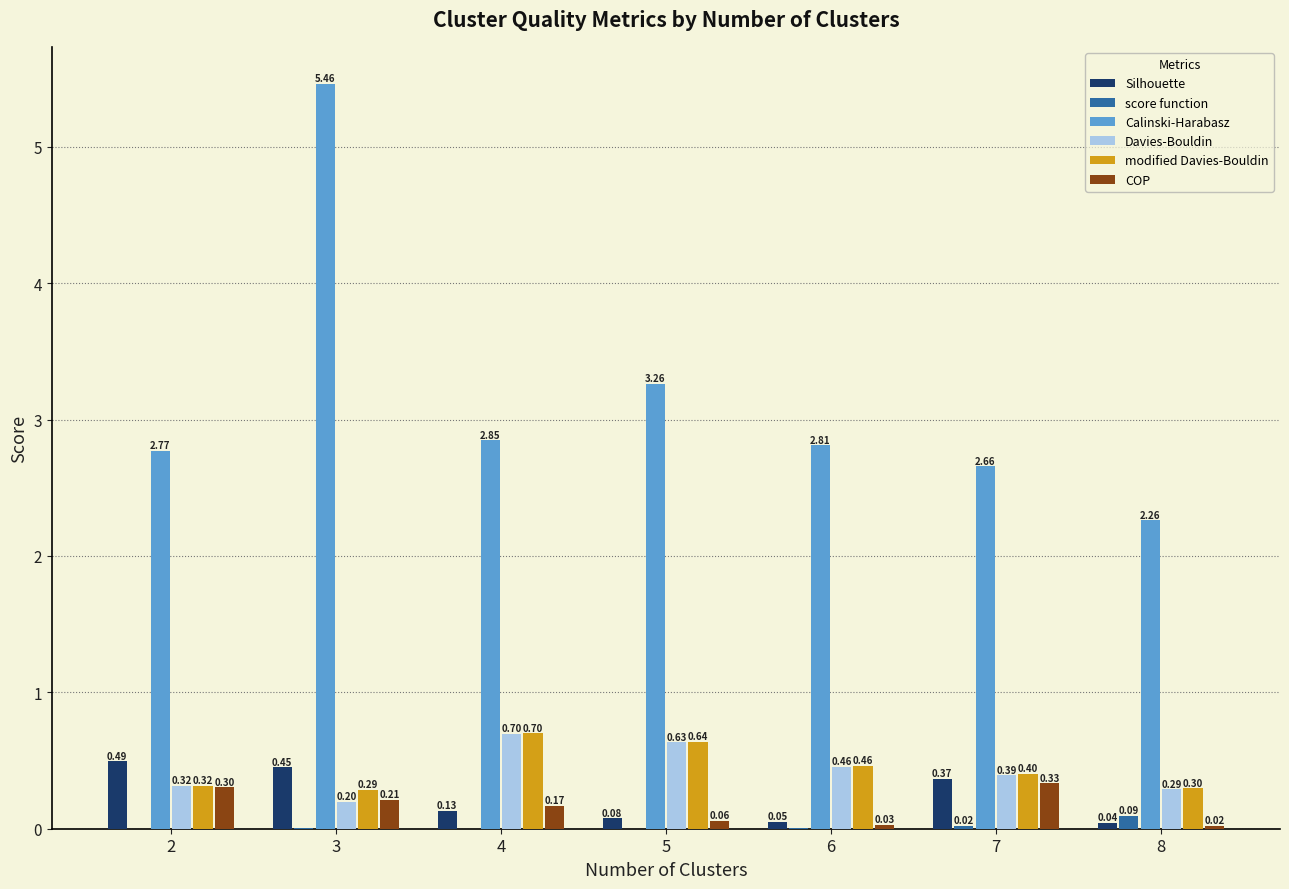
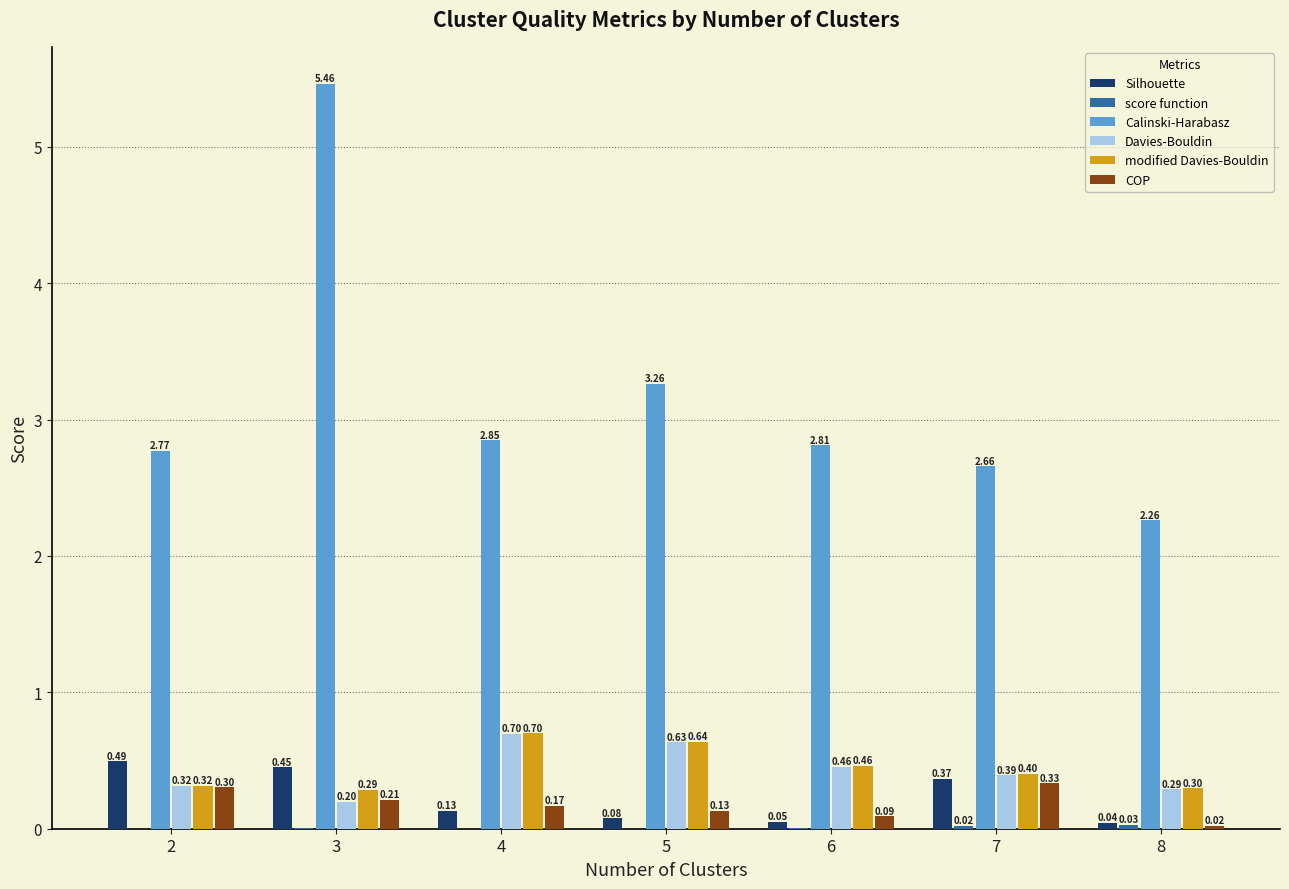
  {
    "Silhouette": {
      "2": 0.49,
      "3": 0.45,
      "4": 0.13,
      "5": 0.08,
      "6": 0.05,
      "7": 0.37,
      "8": 0.04
    },
    "score function": {
      "7": 0.02,
-     "8": 0.09
+     "8": 0.03
    },
    "Calinski-Harabasz": {
      "2": 2.77,
      "3": 5.46,
      "4": 2.85,
      "5": 3.26,
      "6": 2.81,
      "7": 2.66,
      "8": 2.26
    },
    "Davies-Bouldin": {
      "2": 0.32,
      "3": 0.20,
      "4": 0.70,
      "5": 0.63,
      "6": 0.46,
      "7": 0.39,
      "8": 0.29
    },
    "modified Davies-Bouldin": {
      "2": 0.32,
      "3": 0.29,
      "4": 0.70,
      "5": 0.64,
      "6": 0.46,
      "7": 0.40,
      "8": 0.30
    },
    "COP": {
      "2": 0.30,
      "3": 0.21,
      "4": 0.17,
-     "5": 0.06,
-     "6": 0.03,
+     "5": 0.13,
+     "6": 0.09,
      "7": 0.33,
      "8": 0.02
    }
  }
